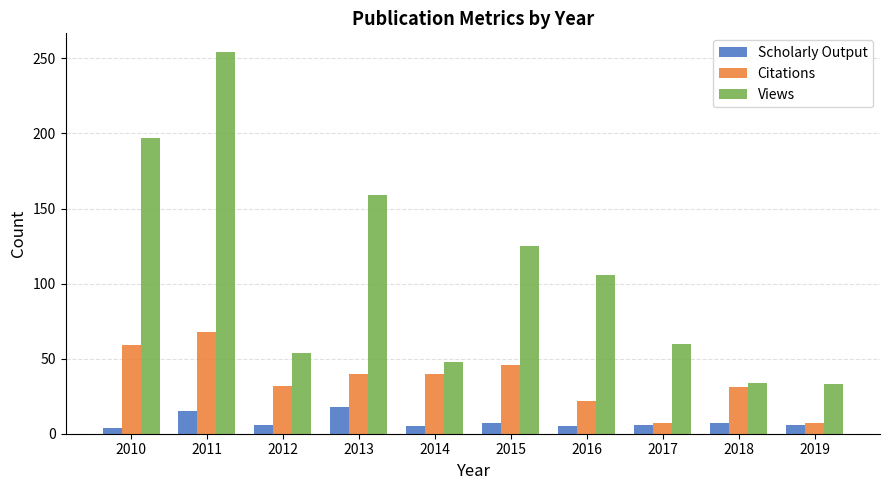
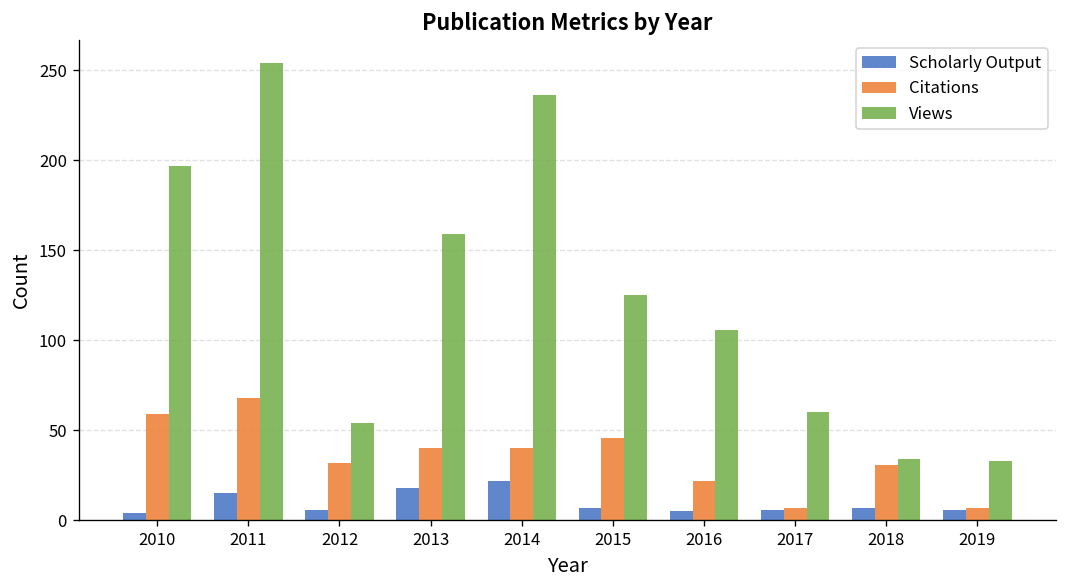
  {
    "Scholarly Output": {
      "2010": 4,
      "2011": 15,
      "2012": 6,
      "2013": 18,
-     "2014": 5,
+     "2014": 22,
      "2015": 7,
      "2016": 5,
      "2017": 6,
      "2018": 7,
      "2019": 6
    },
    "Citations": {
      "2010": 59,
      "2011": 68,
      "2012": 32,
      "2013": 40,
      "2014": 40,
      "2015": 46,
      "2016": 22,
      "2017": 7,
      "2018": 31,
      "2019": 7
    },
    "Views": {
      "2010": 197,
      "2011": 254,
      "2012": 54,
      "2013": 159,
-     "2014": 48,
+     "2014": 236,
      "2015": 125,
      "2016": 106,
      "2017": 60,
      "2018": 34,
      "2019": 33
    }
  }
